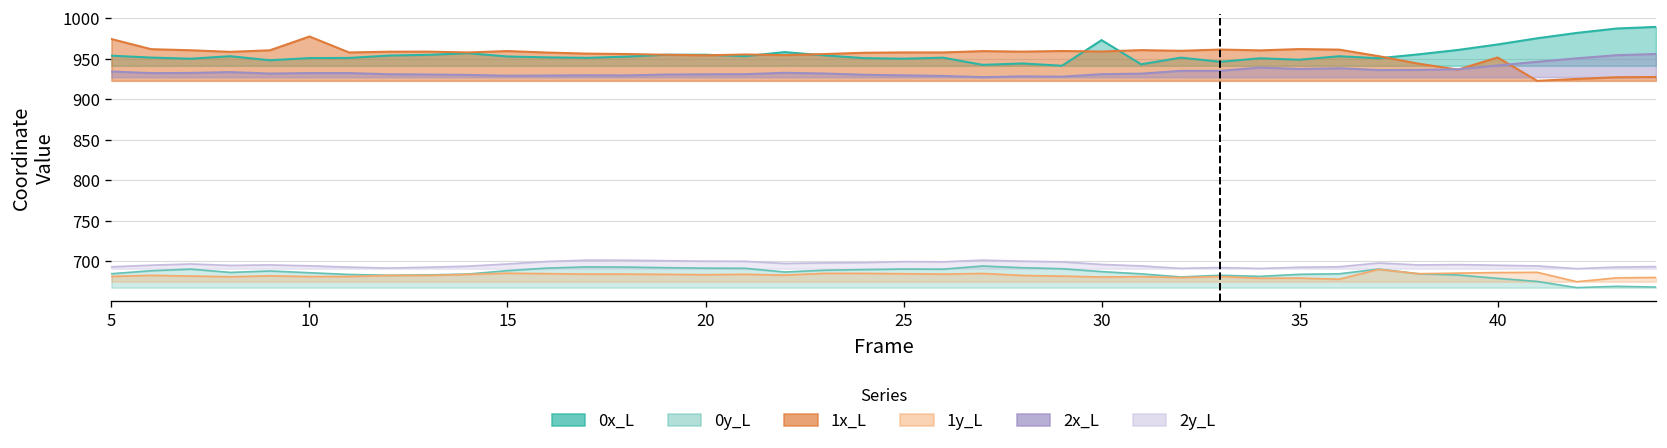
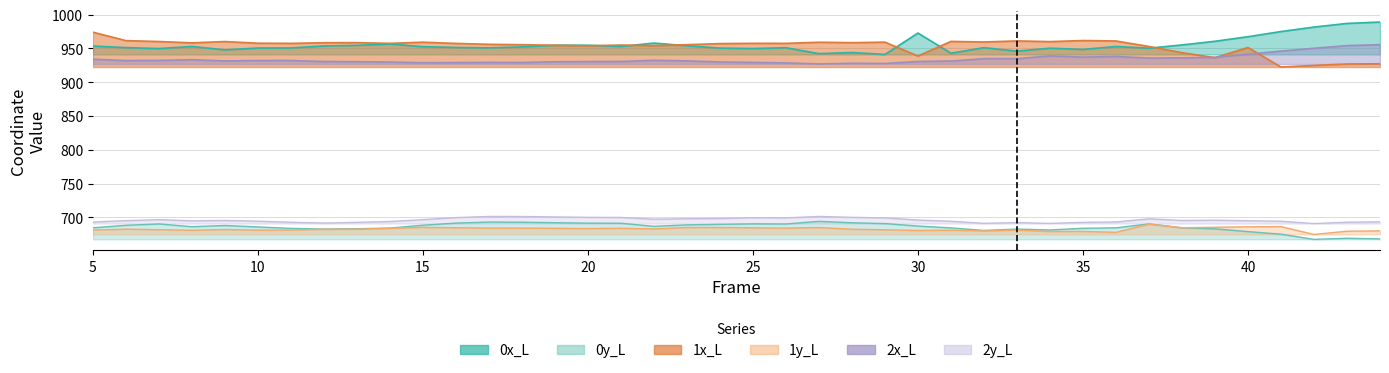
  {
    "0x_L": {
      "5": 950,
      "10": 950,
      "15": 950,
      "25": 950,
      "30": 970,
      "35": 950,
      "40": 970
    },
    "1x_L": {
      "5": 970,
-     "10": 980,
+     "10": 960,
      "15": 960,
      "25": 960,
-     "30": 960,
+     "30": 940,
      "35": 960,
      "40": 950
    }
  }
